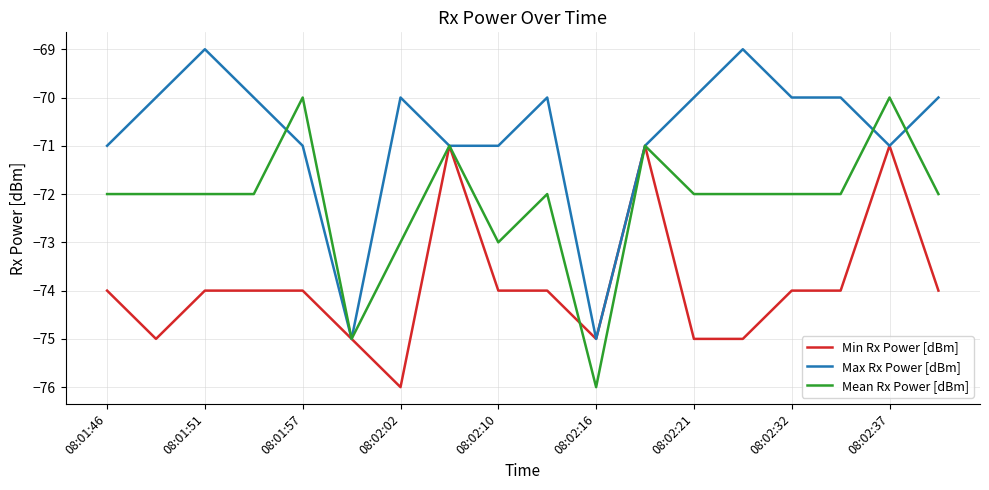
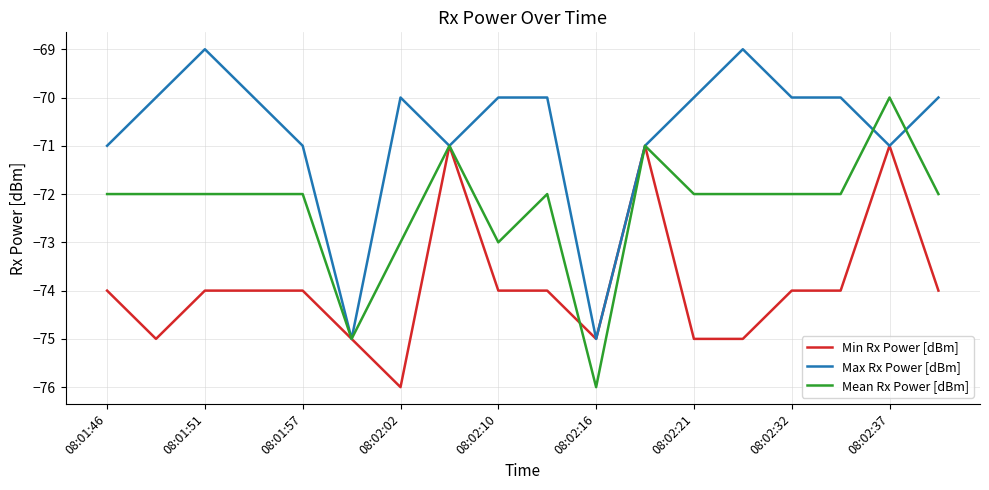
  {
    "Min Rx Power [dBm]": {
      "08:01:46": -74,
      "08:01:51": -74,
      "08:01:57": -74,
      "08:02:02": -76,
      "08:02:10": -74,
      "08:02:21": -75,
      "08:02:32": -74
    },
    "Max Rx Power [dBm]": {
      "08:01:46": -71,
      "08:01:51": -69,
      "08:01:57": -71,
      "08:02:02": -70,
-     "08:02:10": -71,
+     "08:02:10": -70,
      "08:02:21": -70,
      "08:02:32": -70
    },
    "Mean Rx Power [dBm]": {
      "08:01:46": -72,
      "08:01:51": -72,
-     "08:01:57": -70,
+     "08:01:57": -72,
      "08:02:02": -73,
      "08:02:10": -73,
      "08:02:16": -76,
      "08:02:21": -72,
      "08:02:32": -72,
      "08:02:37": -70
    }
  }
